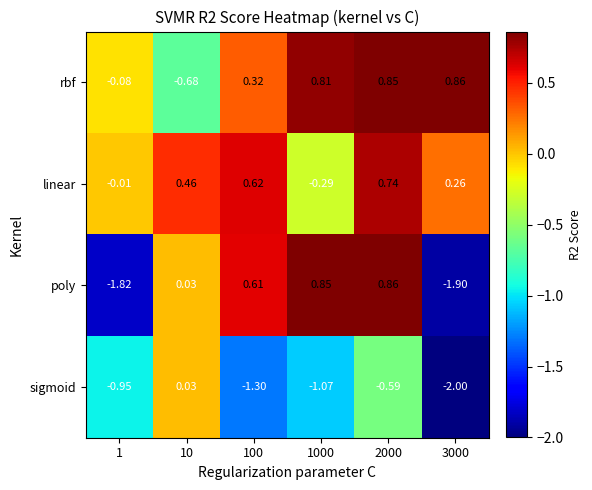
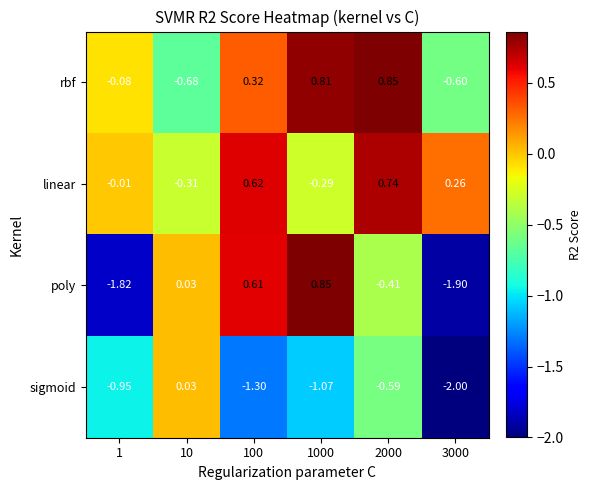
  {
    "rbf": {
      "1": -0.08,
      "10": -0.68,
      "100": 0.32,
      "1000": 0.81,
      "2000": 0.85,
-     "3000": 0.86
+     "3000": -0.60
    },
    "linear": {
      "1": -0.01,
-     "10": 0.46,
+     "10": -0.31,
      "100": 0.62,
      "1000": -0.29,
      "2000": 0.74,
      "3000": 0.26
    },
    "poly": {
      "1": -1.82,
      "10": 0.03,
      "100": 0.61,
      "1000": 0.85,
-     "2000": 0.86,
+     "2000": -0.41,
      "3000": -1.90
    },
    "sigmoid": {
      "1": -0.95,
      "10": 0.03,
      "100": -1.30,
      "1000": -1.07,
      "2000": -0.59,
      "3000": -2.00
    }
  }
